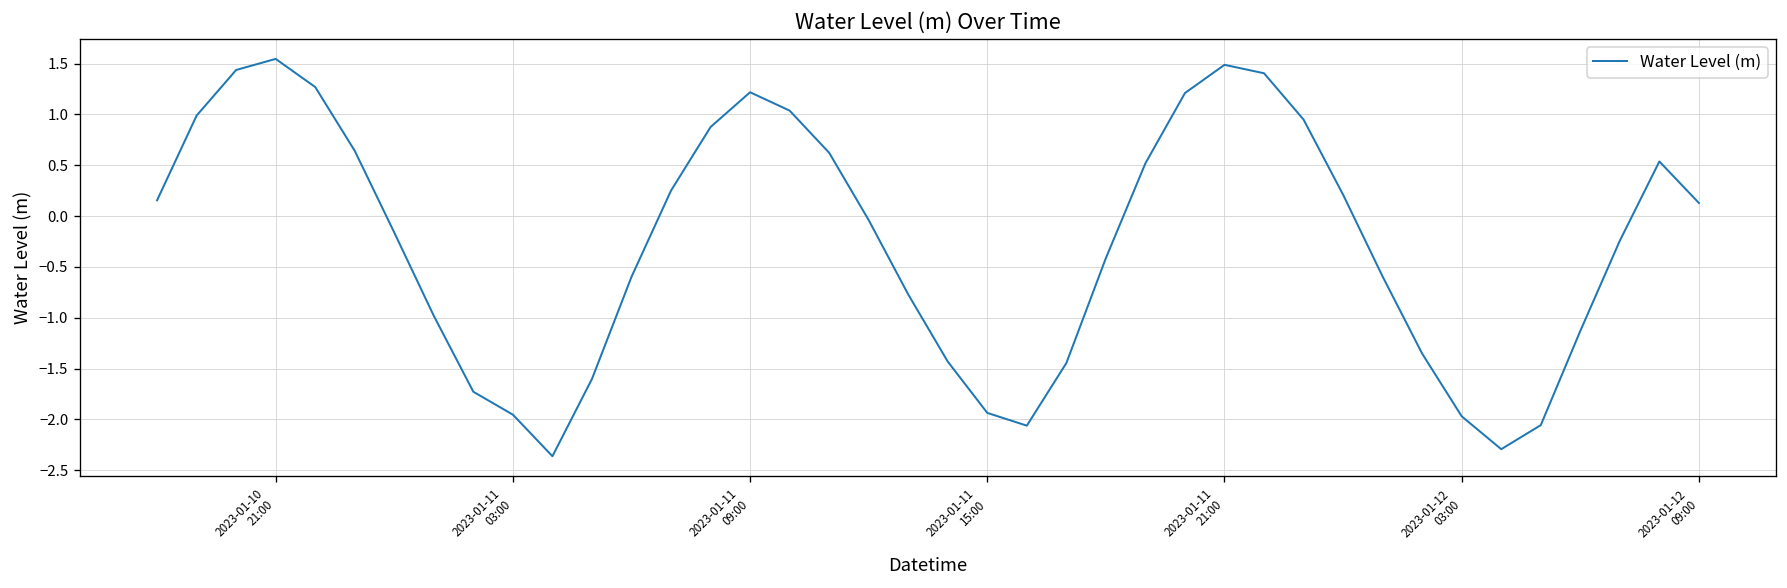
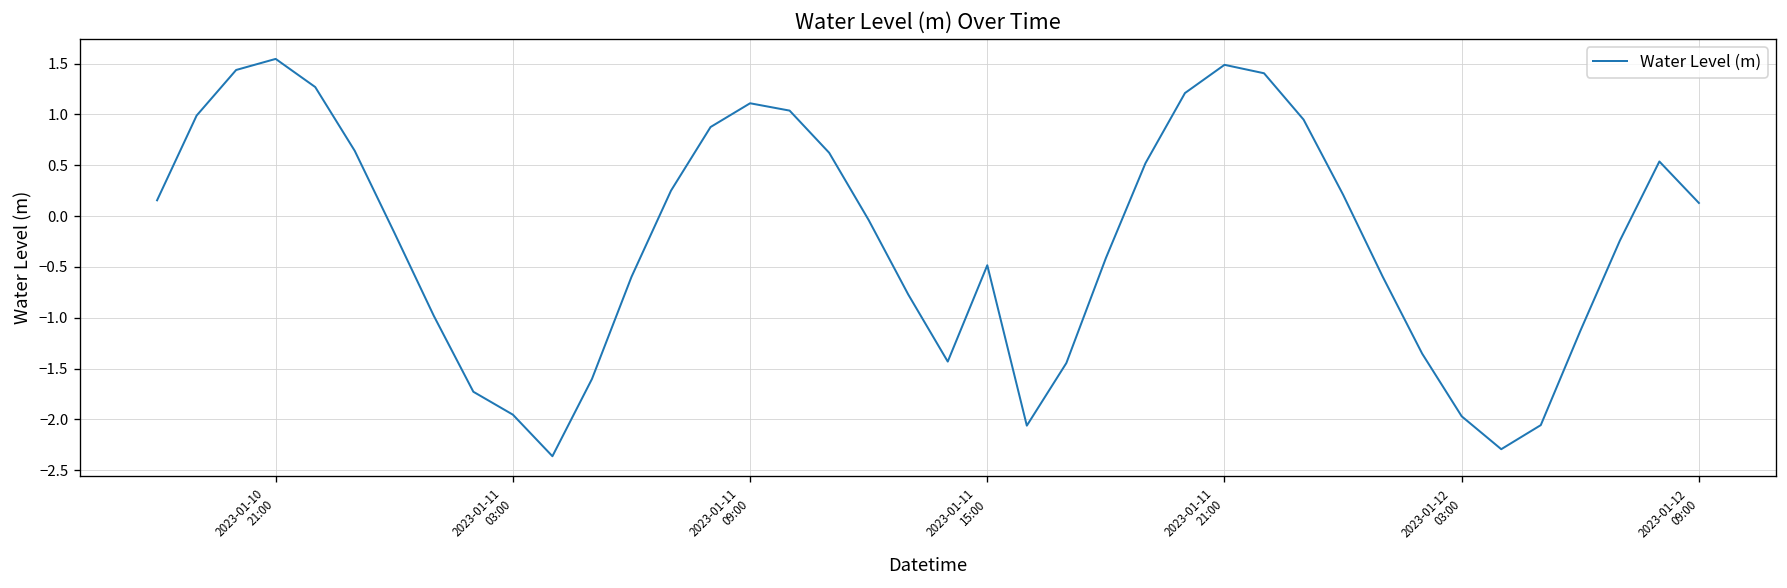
  {
    "2023-01-10 21:00": 1.5,
    "2023-01-11 03:00": -2.0,
-   "2023-01-11 09:00": 1.2,
-   "2023-01-11 15:00": -1.9,
+   "2023-01-11 09:00": 1.1,
+   "2023-01-11 15:00": -0.5,
    "2023-01-11 21:00": 1.5,
    "2023-01-12 03:00": -2.0,
    "2023-01-12 09:00": 0.1
  }
